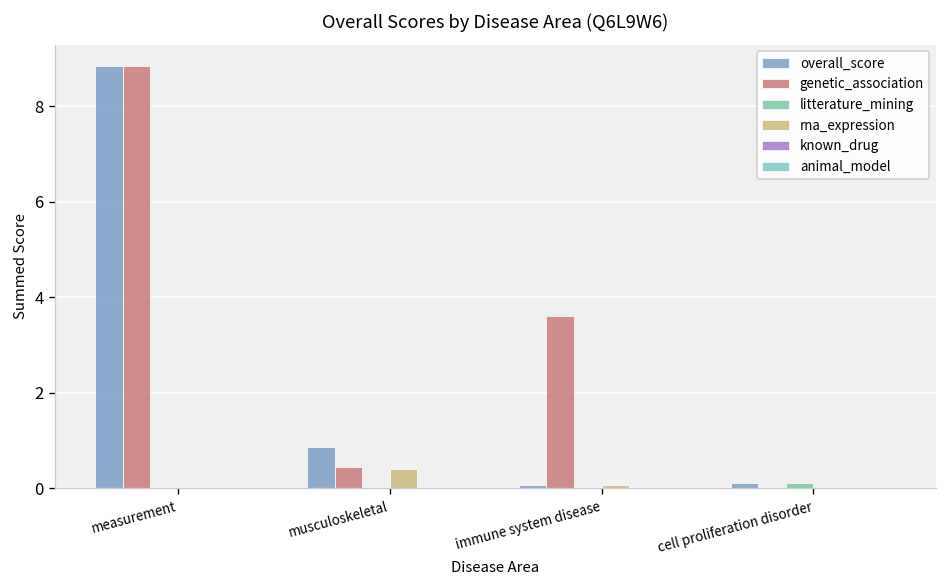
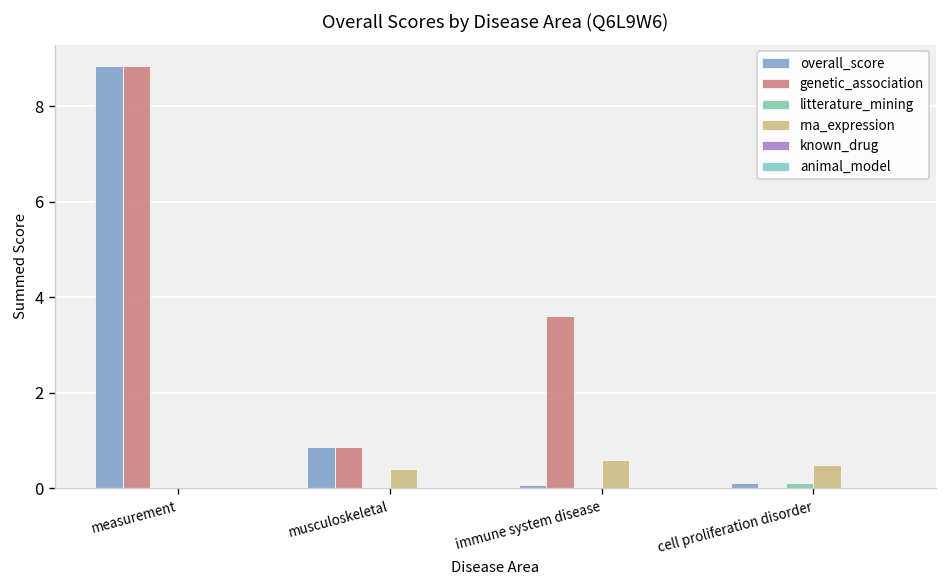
  {
    "genetic_association": {
      "measurement": 8.9,
-     "musculoskeletal": 0.5,
+     "musculoskeletal": 0.9,
      "immune system disease": 3.6,
      "cell proliferation disorder": 0.0
    },
    "rna_expression": {
      "measurement": 0.0,
      "musculoskeletal": 0.4,
-     "immune system disease": 0.1,
-     "cell proliferation disorder": 0.0
+     "immune system disease": 0.6,
+     "cell proliferation disorder": 0.5
    }
  }
